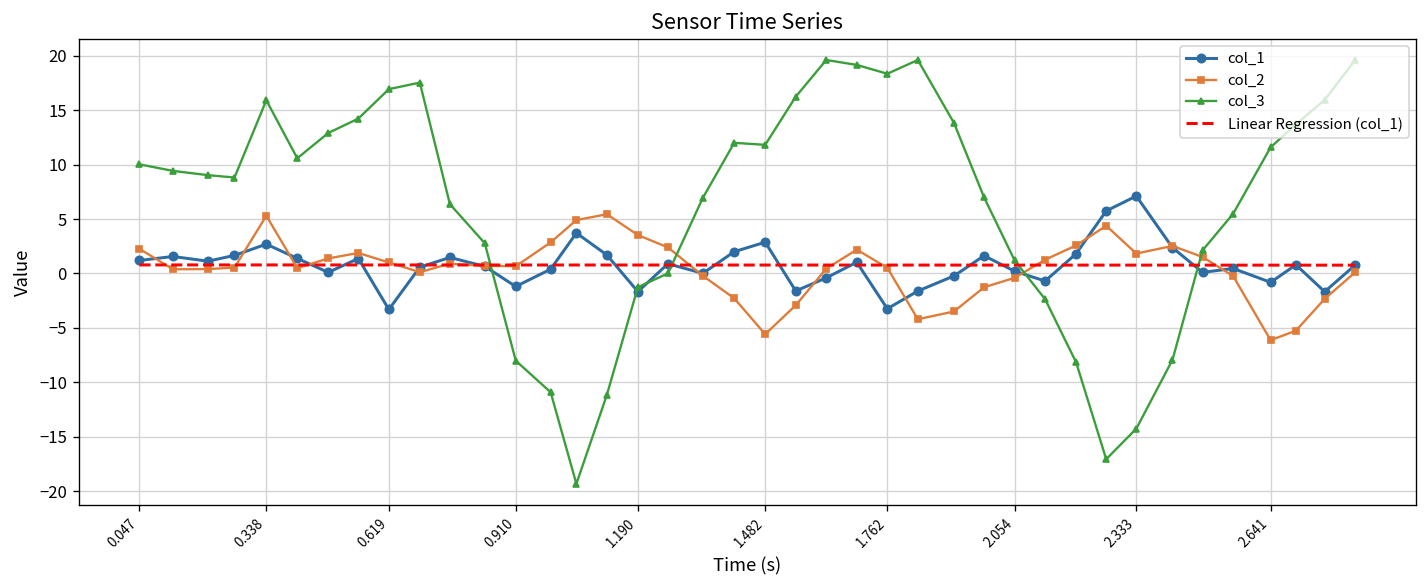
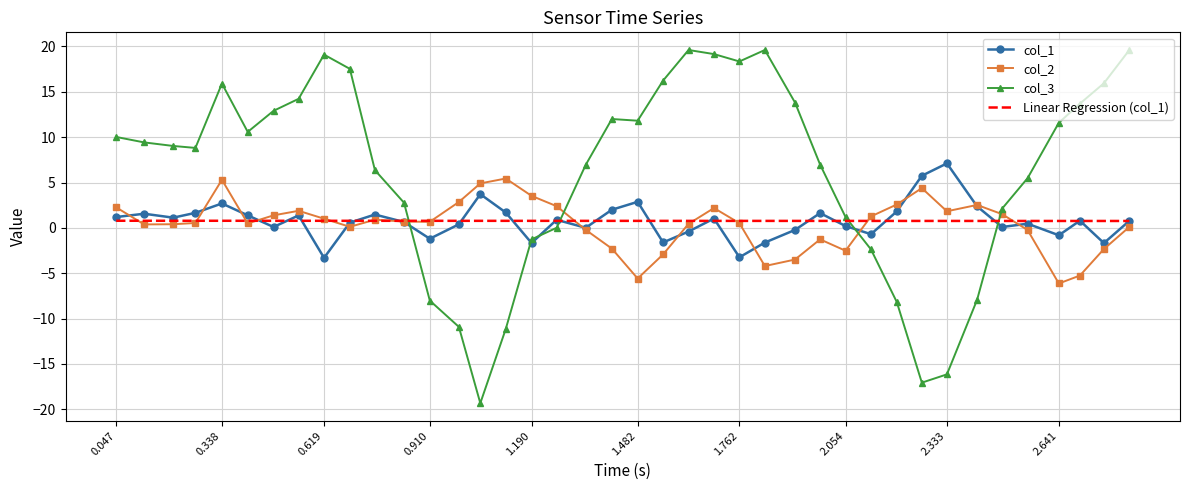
  {
    "col_1": {
      "0.047": 1,
      "0.338": 3,
      "0.619": -3,
      "0.910": -1,
      "1.190": -2,
      "1.482": 3,
      "1.762": -3,
      "2.054": 0,
      "2.333": 7,
      "2.641": -1
    },
    "col_2": {
      "0.047": 2,
      "0.338": 5,
      "1.190": 4,
      "1.482": -6,
-     "2.054": 0,
+     "2.054": -3,
      "2.333": 2,
      "2.641": -6
    },
    "col_3": {
      "0.047": 10,
      "0.338": 16,
-     "0.619": 17,
+     "0.619": 19,
      "0.910": -8,
      "1.190": -1,
      "1.482": 12,
      "1.762": 18,
      "2.054": 1,
-     "2.333": -14,
+     "2.333": -16,
      "2.641": 12
    },
    "Linear Regression (col_1)": {
      "0.047": 1,
      "0.338": 1,
      "1.190": 1,
      "1.482": 1,
      "2.054": 1,
      "2.333": 1,
      "2.641": 1
    }
  }
